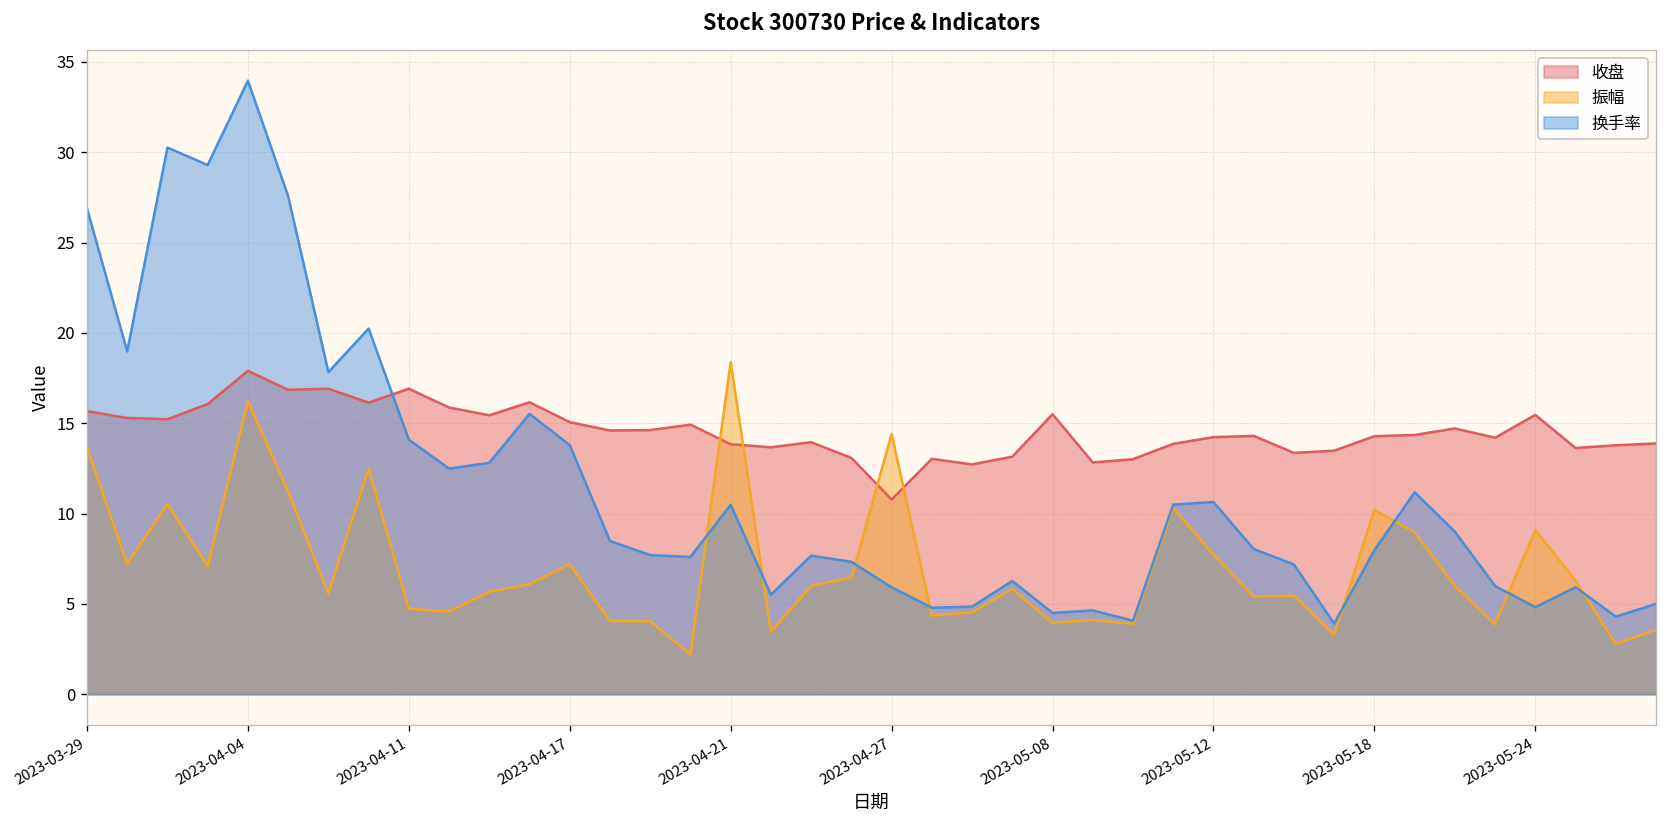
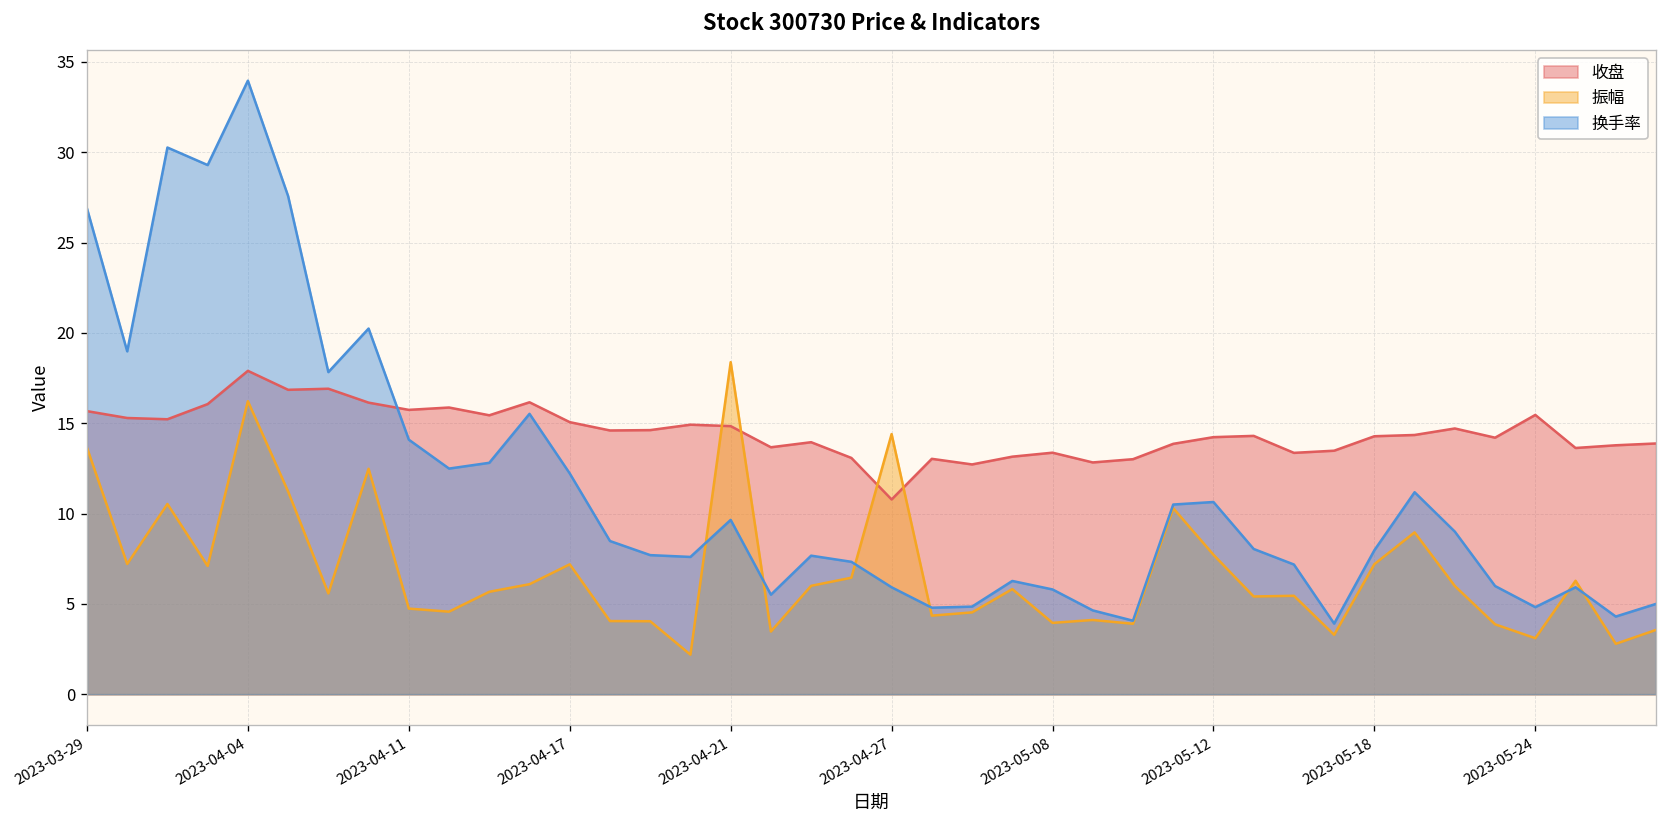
  {
    "收盘": {
      "2023-03-29": 15.7,
      "2023-04-04": 17.9,
-     "2023-04-11": 16.9,
+     "2023-04-11": 15.7,
      "2023-04-17": 15.1,
-     "2023-04-21": 13.8,
+     "2023-04-21": 14.8,
      "2023-04-27": 10.8,
-     "2023-05-08": 15.5,
+     "2023-05-08": 13.4,
      "2023-05-12": 14.2,
      "2023-05-18": 14.3,
      "2023-05-24": 15.5
    },
    "振幅": {
      "2023-03-29": 13.7,
      "2023-04-04": 16.2,
      "2023-04-11": 4.7,
      "2023-04-17": 7.2,
      "2023-04-21": 18.4,
      "2023-04-27": 14.4,
      "2023-05-08": 4.0,
      "2023-05-12": 7.7,
-     "2023-05-18": 10.2,
-     "2023-05-24": 9.1
+     "2023-05-18": 7.2,
+     "2023-05-24": 3.1
    },
    "换手率": {
      "2023-03-29": 26.9,
      "2023-04-04": 34.0,
      "2023-04-11": 14.1,
-     "2023-04-17": 13.8,
-     "2023-04-21": 10.5,
+     "2023-04-17": 12.2,
+     "2023-04-21": 9.7,
      "2023-04-27": 5.9,
-     "2023-05-08": 4.5,
+     "2023-05-08": 5.8,
      "2023-05-12": 10.6,
      "2023-05-18": 8.0,
      "2023-05-24": 4.8
    }
  }
